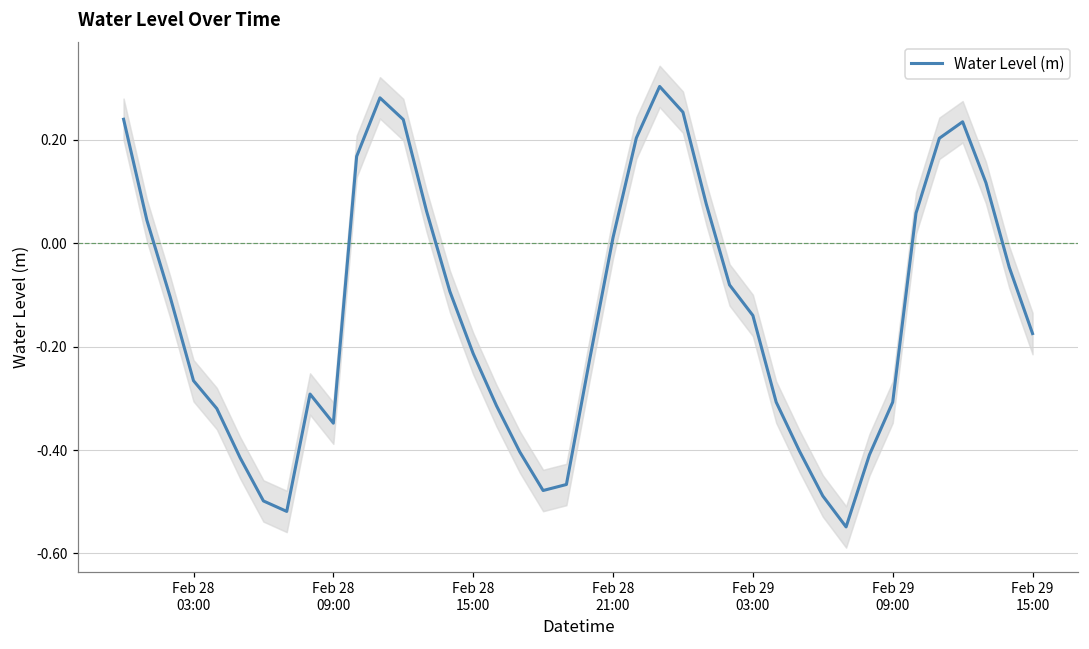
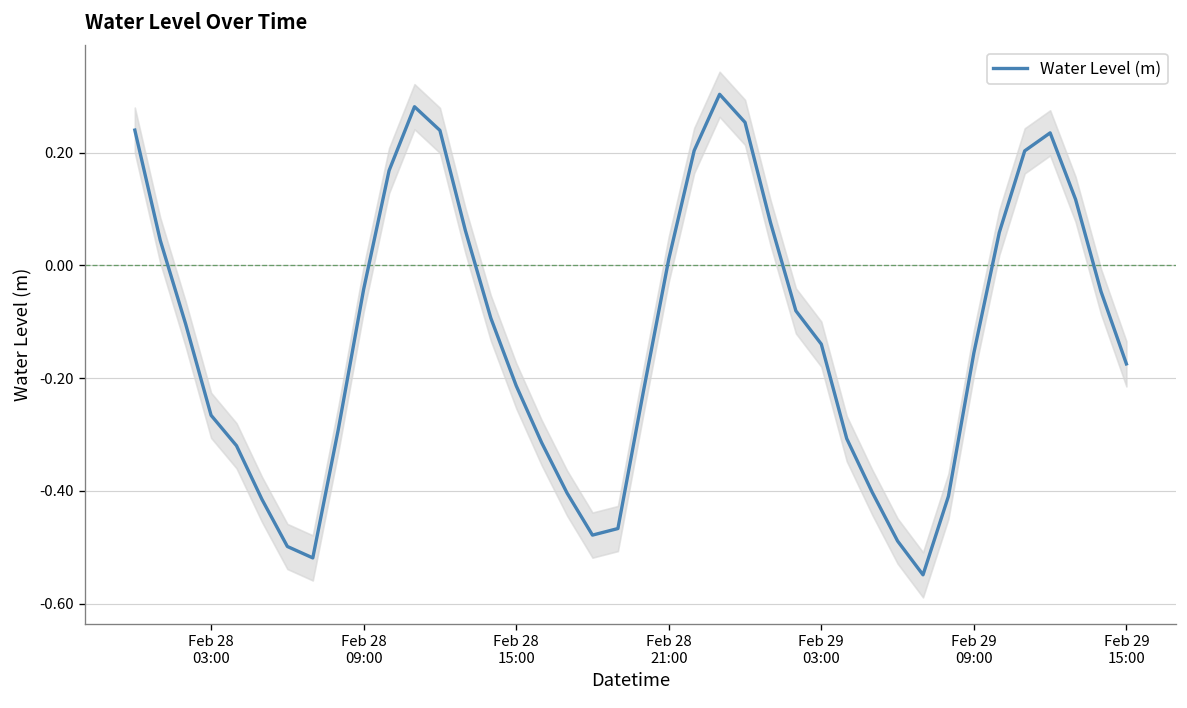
  {
    "Water Level (m)": {
      "Feb 28 03:00": -0.27,
-     "Feb 28 09:00": -0.35,
+     "Feb 28 09:00": -0.04,
      "Feb 28 15:00": -0.21,
      "Feb 28 21:00": 0.01,
      "Feb 29 03:00": -0.14,
-     "Feb 29 09:00": -0.31,
+     "Feb 29 09:00": -0.16,
      "Feb 29 15:00": -0.17
    }
  }
